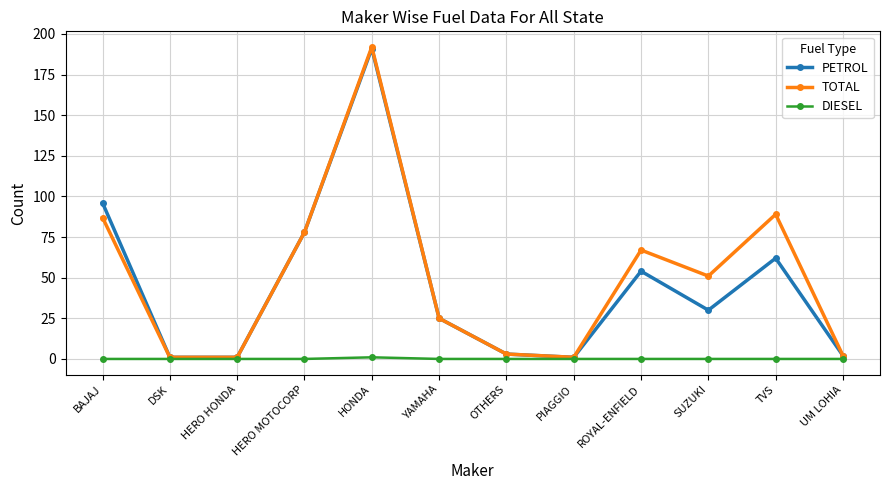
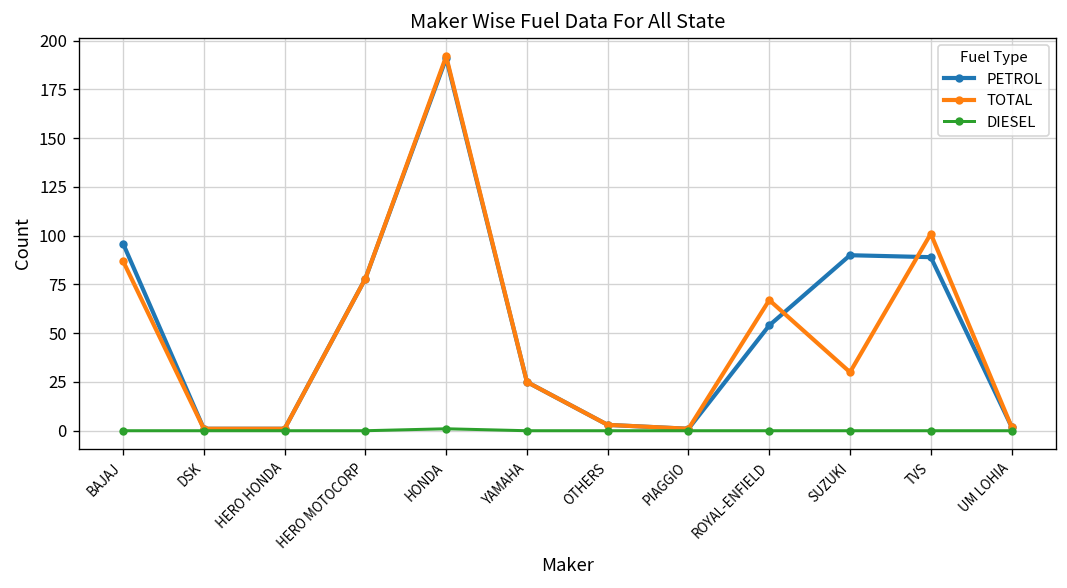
  {
    "PETROL": {
      "BAJAJ": 96,
      "ROYAL-ENFIELD": 54,
-     "SUZUKI": 30,
-     "TVS": 62
+     "SUZUKI": 90,
+     "TVS": 89
    },
    "TOTAL": {
      "BAJAJ": 87,
      "ROYAL-ENFIELD": 67,
-     "SUZUKI": 51,
-     "TVS": 89
+     "SUZUKI": 30,
+     "TVS": 101
    },
    "DIESEL": {
      "BAJAJ": 0,
      "HERO MOTOCORP": 0,
      "HONDA": 1,
      "YAMAHA": 0,
      "OTHERS": 0,
      "ROYAL-ENFIELD": 0,
      "SUZUKI": 0,
      "TVS": 0,
      "UM LOHIA": 0
    }
  }
